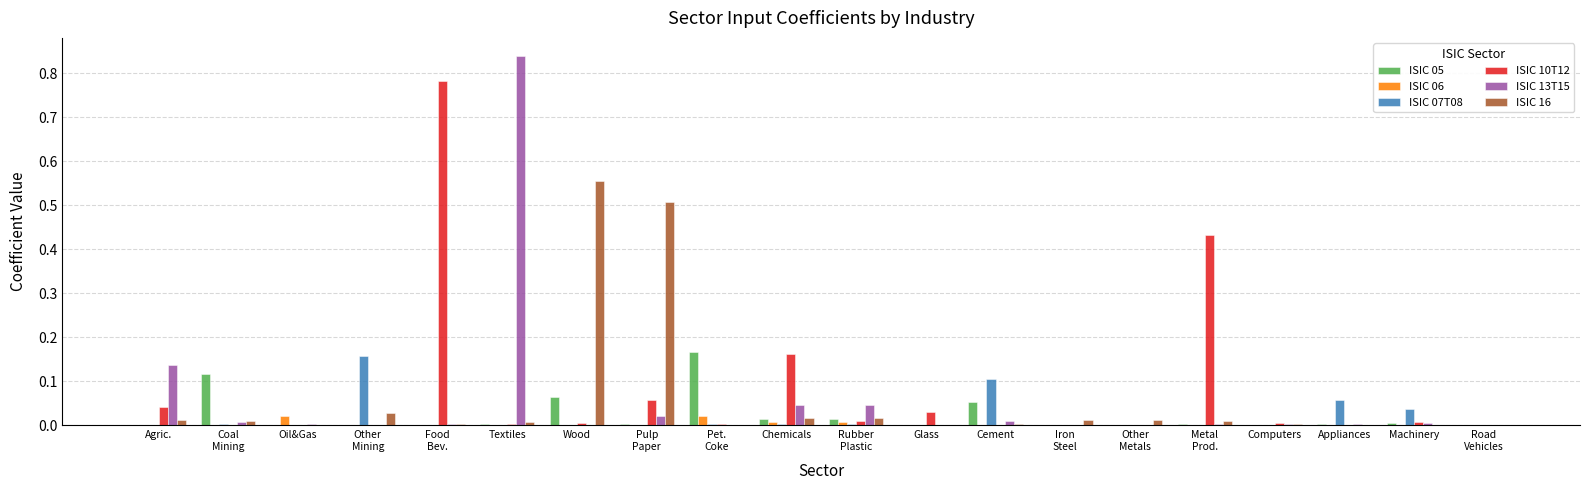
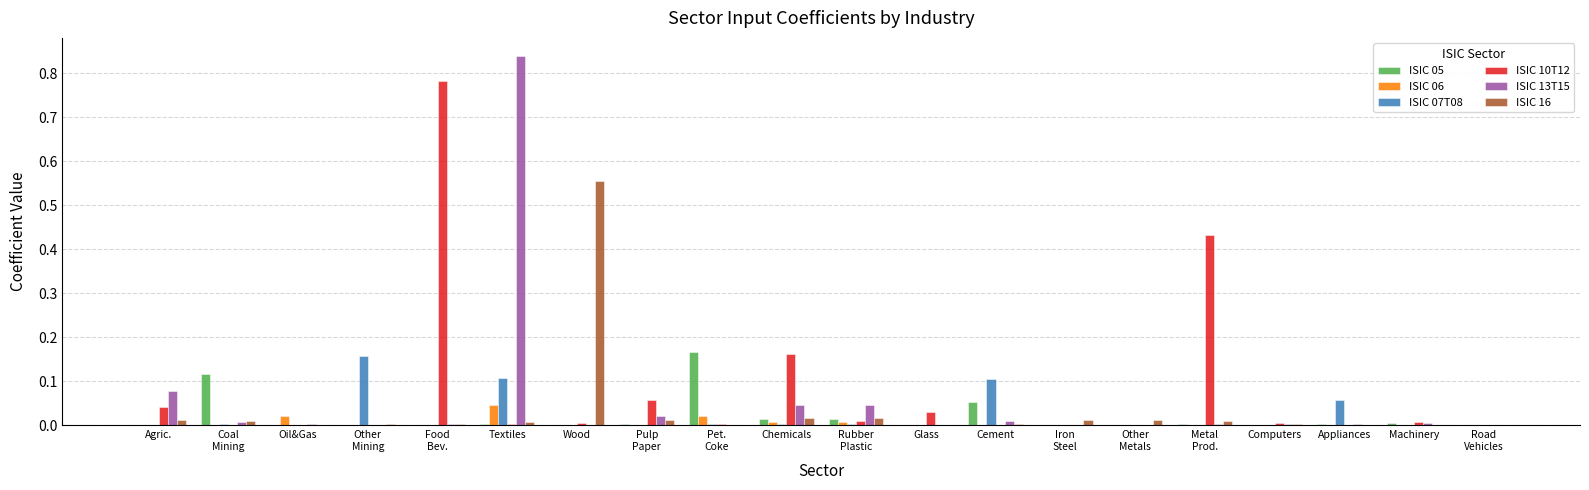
  {
    "ISIC 05": {
      "Coal Mining": 0.12,
-     "Wood": 0.07,
+     "Wood": 0.00,
      "Pet. Coke": 0.17,
      "Chemicals": 0.01,
      "Rubber Plastic": 0.01,
      "Cement": 0.05
    },
    "ISIC 06": {
      "Oil&Gas": 0.02,
-     "Textiles": 0.00,
+     "Textiles": 0.05,
      "Pet. Coke": 0.02,
      "Chemicals": 0.01,
      "Rubber Plastic": 0.01
    },
    "ISIC 07T08": {
      "Other Mining": 0.16,
-     "Textiles": 0.00,
+     "Textiles": 0.11,
      "Cement": 0.11,
      "Appliances": 0.06,
-     "Machinery": 0.04
+     "Machinery": 0.00
    },
    "ISIC 10T12": {
      "Agric.": 0.04,
      "Food Bev.": 0.78,
      "Pulp Paper": 0.06,
      "Chemicals": 0.16,
      "Rubber Plastic": 0.01,
      "Glass": 0.03,
      "Metal Prod.": 0.43,
      "Computers": 0.01,
      "Machinery": 0.01
    },
    "ISIC 13T15": {
-     "Agric.": 0.14,
+     "Agric.": 0.08,
      "Coal Mining": 0.01,
      "Textiles": 0.84,
      "Pulp Paper": 0.02,
      "Chemicals": 0.05,
      "Rubber Plastic": 0.05,
      "Cement": 0.01
    },
    "ISIC 16": {
      "Agric.": 0.01,
      "Coal Mining": 0.01,
-     "Other Mining": 0.03,
+     "Other Mining": 0.00,
      "Textiles": 0.01,
      "Wood": 0.55,
-     "Pulp Paper": 0.51,
+     "Pulp Paper": 0.01,
      "Chemicals": 0.02,
      "Rubber Plastic": 0.02,
      "Iron Steel": 0.01,
      "Other Metals": 0.01,
      "Metal Prod.": 0.01
    }
  }
